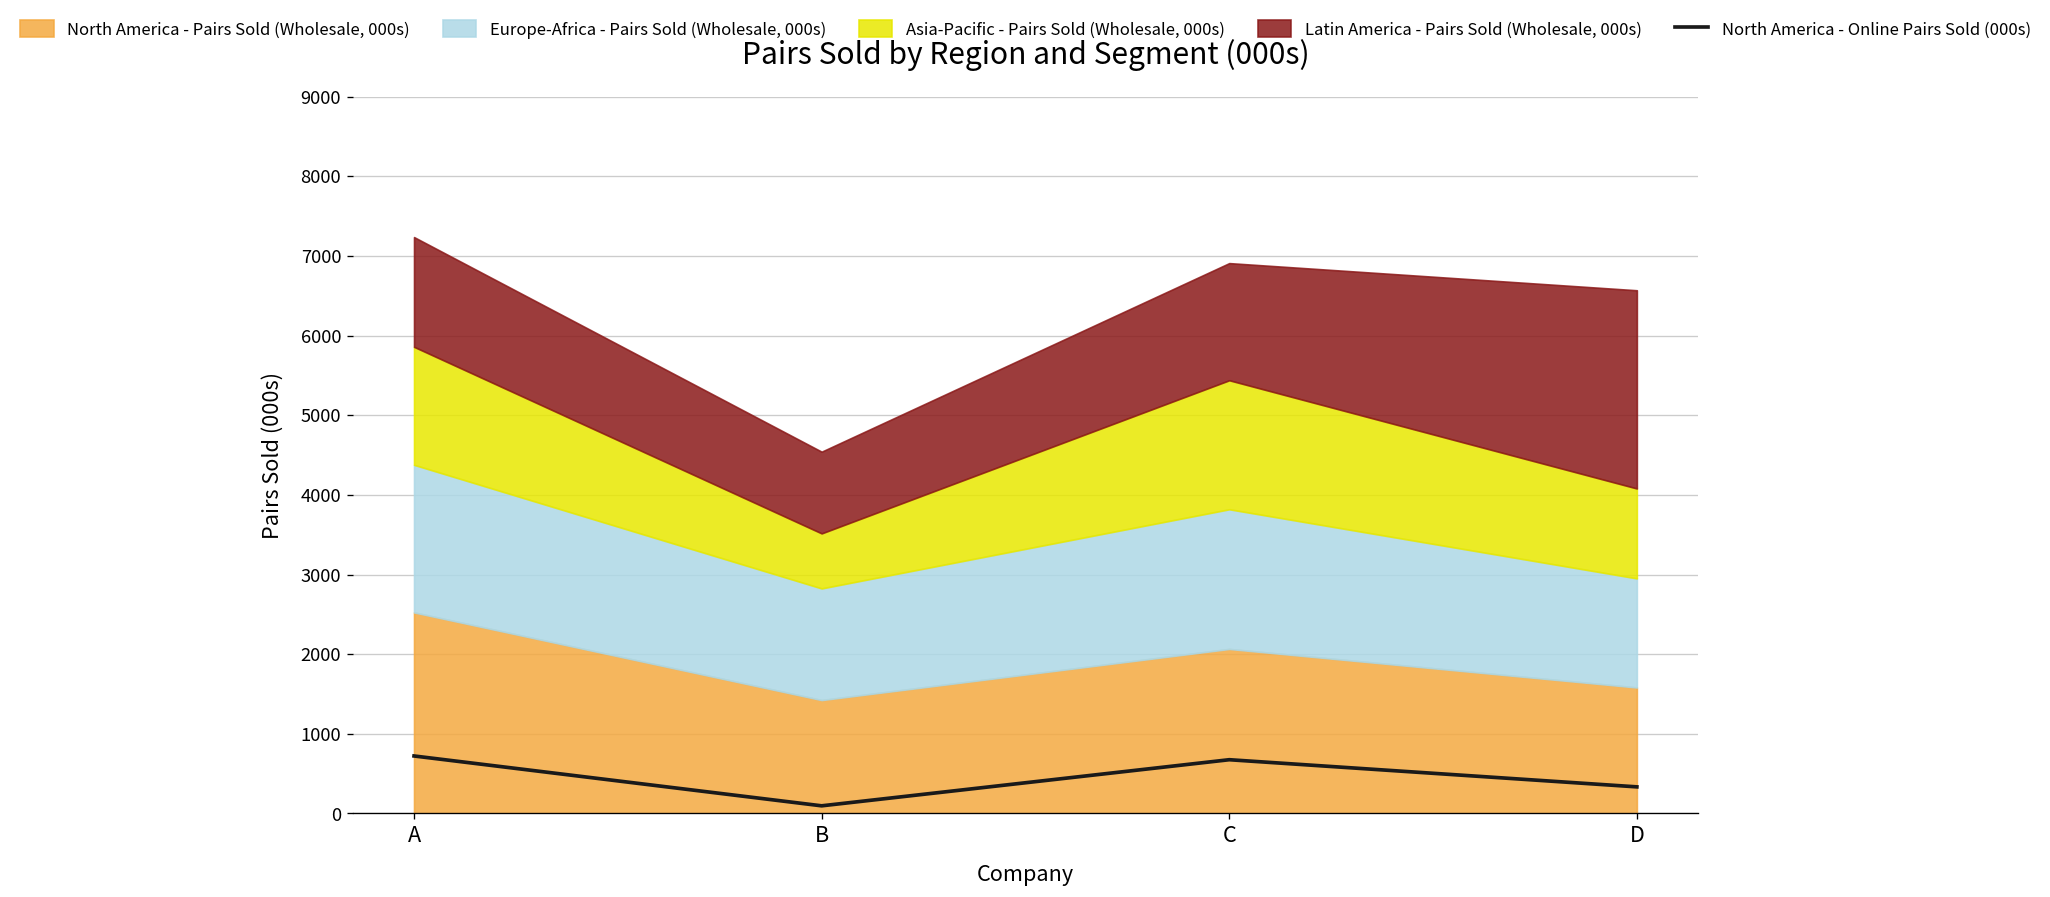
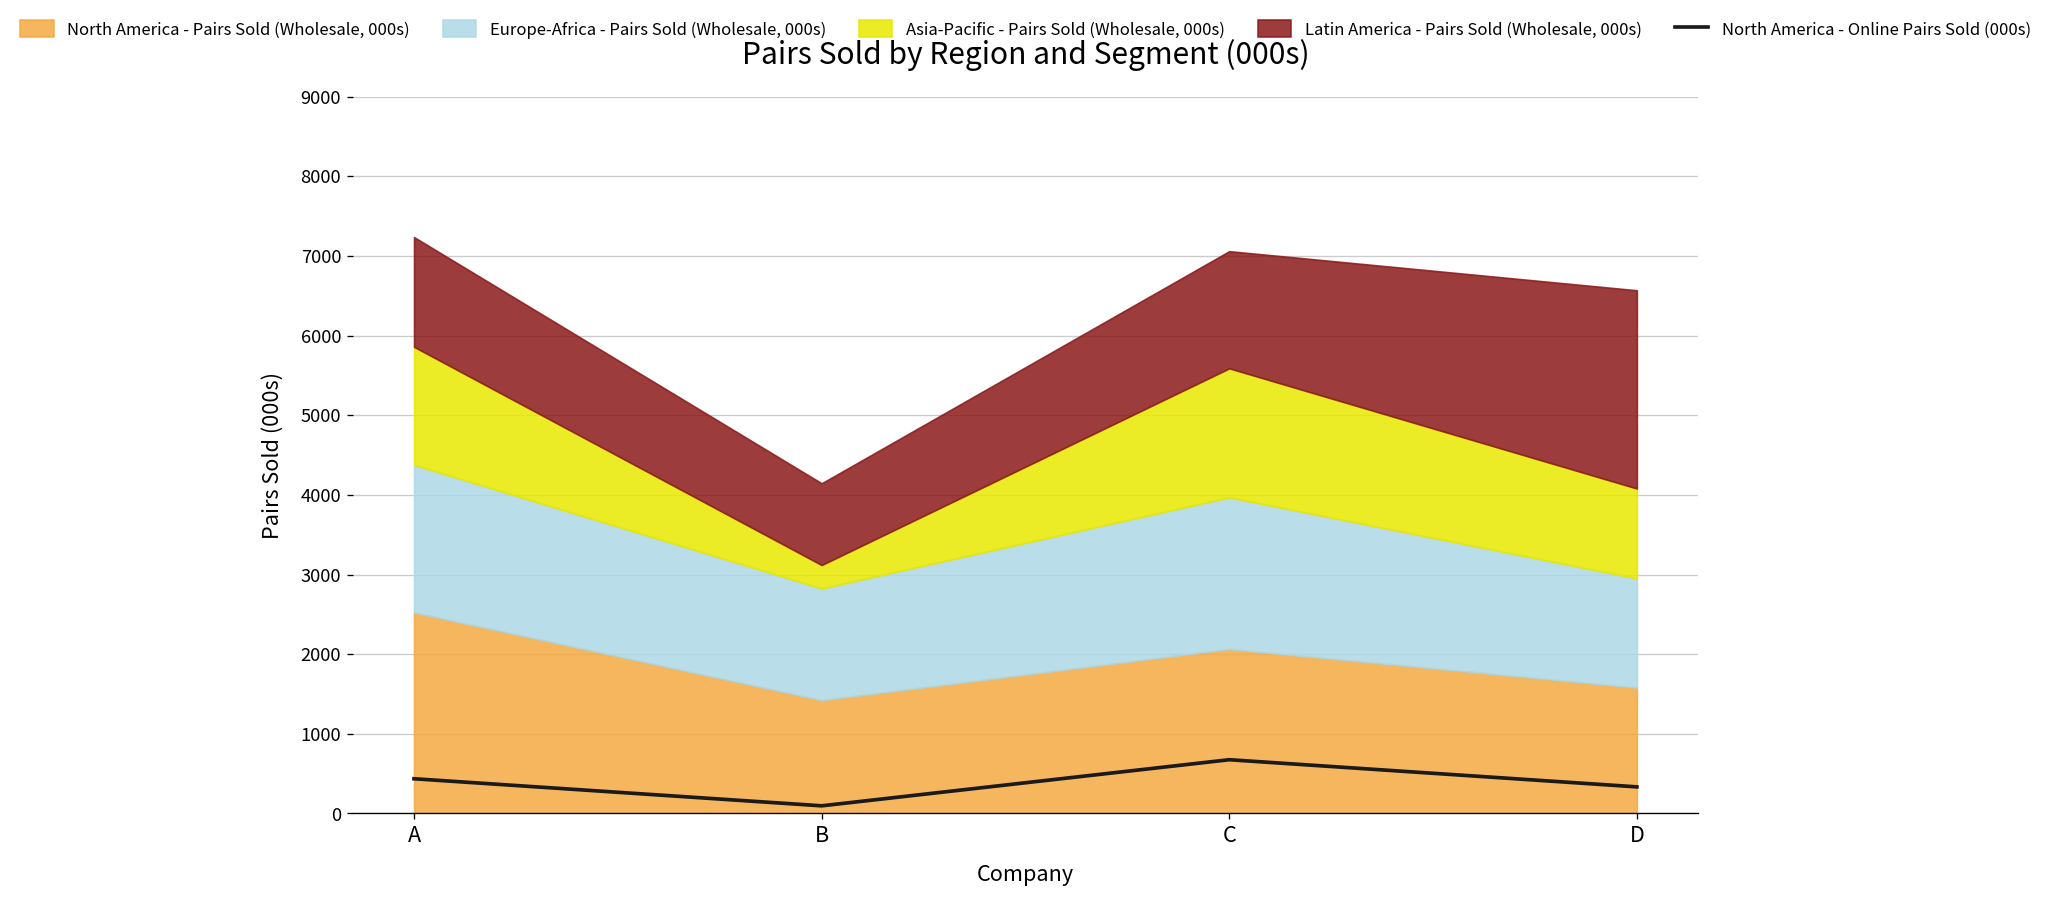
  {
    "North America - Online Pairs Sold (000s)": {
-     "A": 700,
+     "A": 400,
      "B": 100,
      "C": 700,
      "D": 300
    },
    "North America - Pairs Sold (Wholesale, 000s)": {
      "A": 2500,
      "B": 1400,
      "C": 2100,
      "D": 1600
    },
    "Europe-Africa - Pairs Sold (Wholesale, 000s)": {
      "A": 1900,
      "B": 1400,
-     "C": 1800,
+     "C": 1900,
      "D": 1400
    },
    "Asia-Pacific - Pairs Sold (Wholesale, 000s)": {
      "A": 1500,
-     "B": 700,
+     "B": 300,
      "C": 1600,
      "D": 1100
    },
    "Latin America - Pairs Sold (Wholesale, 000s)": {
      "A": 1400,
      "B": 1000,
      "C": 1500,
      "D": 2500
    }
  }
